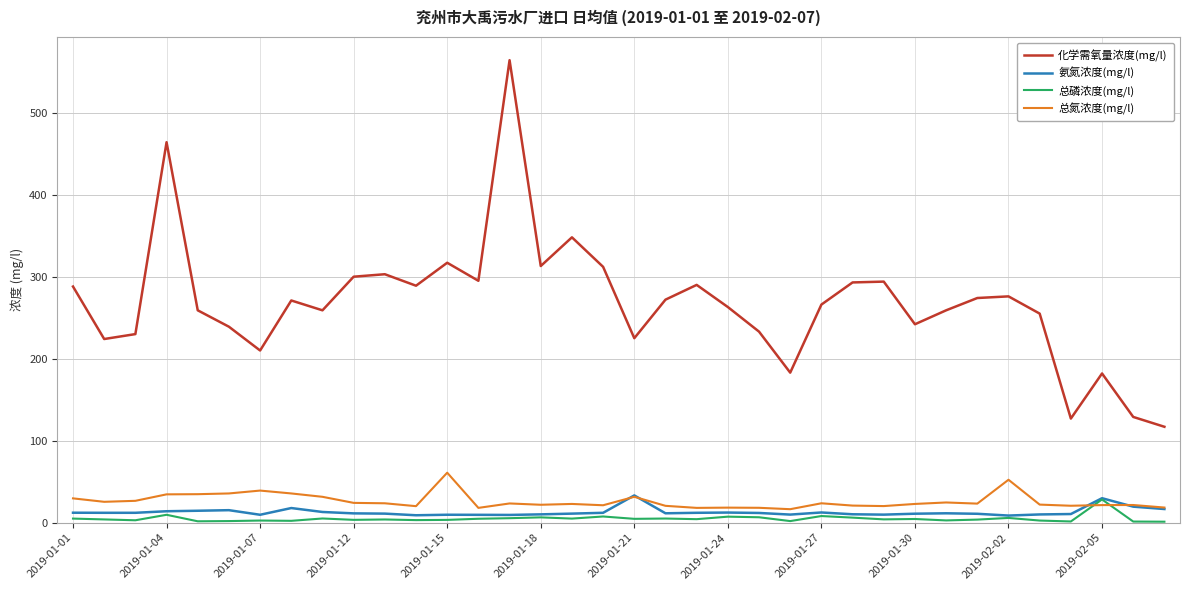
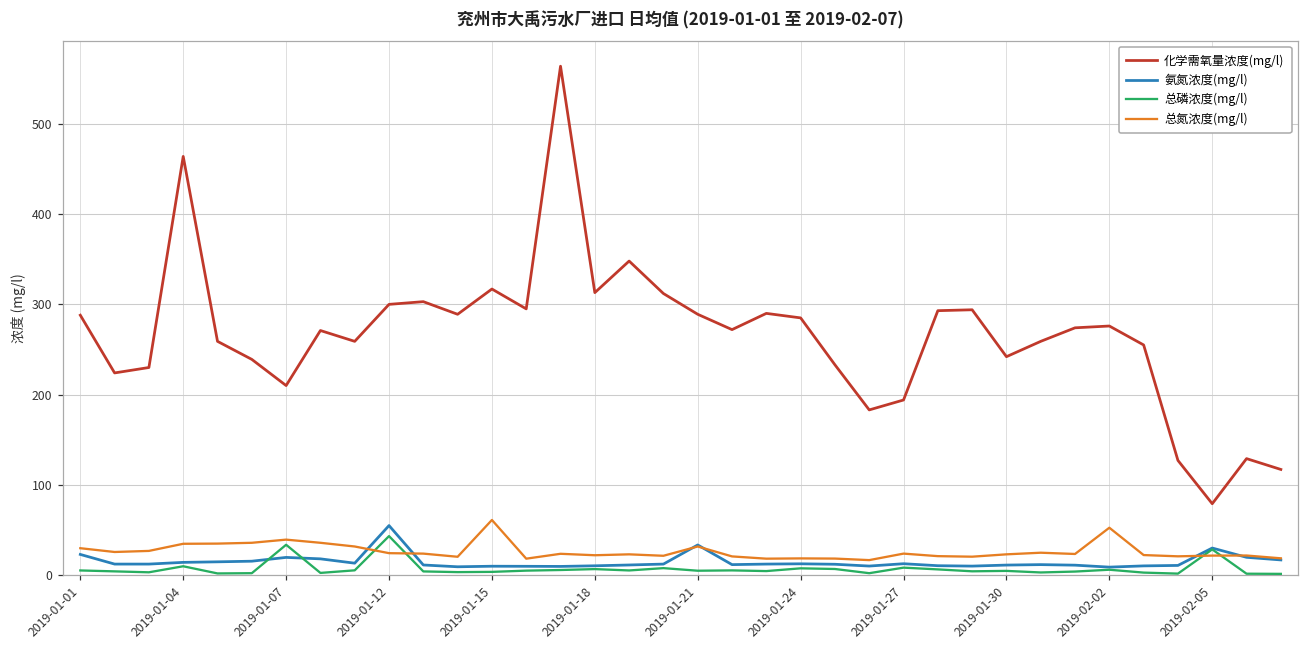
  {
    "化学需氧量浓度(mg/l)": {
      "2019-01-01": 290,
      "2019-01-04": 460,
      "2019-01-07": 210,
      "2019-01-12": 300,
      "2019-01-15": 320,
      "2019-01-18": 310,
-     "2019-01-21": 230,
-     "2019-01-24": 260,
-     "2019-01-27": 270,
+     "2019-01-21": 290,
+     "2019-01-24": 290,
+     "2019-01-27": 190,
      "2019-01-30": 240,
      "2019-02-02": 280,
-     "2019-02-05": 180
+     "2019-02-05": 80
    },
    "氨氮浓度(mg/l)": {
-     "2019-01-01": 10,
+     "2019-01-01": 20,
      "2019-01-04": 10,
-     "2019-01-07": 10,
-     "2019-01-12": 10,
+     "2019-01-07": 20,
+     "2019-01-12": 50,
      "2019-01-15": 10,
      "2019-01-18": 10,
      "2019-01-24": 10,
      "2019-01-27": 10,
      "2019-01-30": 10
    },
    "总磷浓度(mg/l)": {
      "2019-01-01": 10,
      "2019-01-04": 10,
-     "2019-01-07": 0,
-     "2019-01-12": 0,
+     "2019-01-07": 30,
+     "2019-01-12": 40,
      "2019-01-15": 0,
      "2019-01-18": 10,
      "2019-01-21": 0,
      "2019-01-24": 10,
      "2019-01-27": 10,
      "2019-01-30": 0
    },
    "总氮浓度(mg/l)": {
      "2019-01-01": 30,
      "2019-01-04": 30,
      "2019-01-07": 40,
      "2019-01-12": 20,
      "2019-01-15": 60,
      "2019-01-18": 20,
      "2019-01-24": 20,
      "2019-01-27": 20,
      "2019-01-30": 20,
      "2019-02-02": 50,
      "2019-02-05": 20
    }
  }
